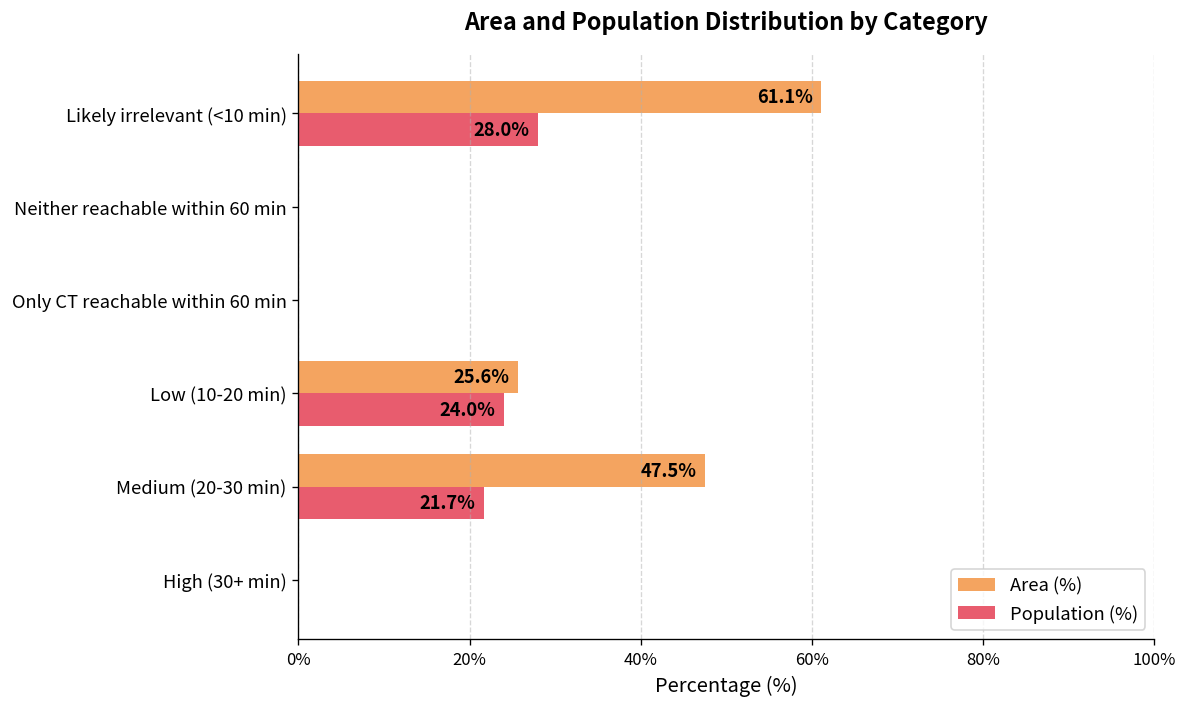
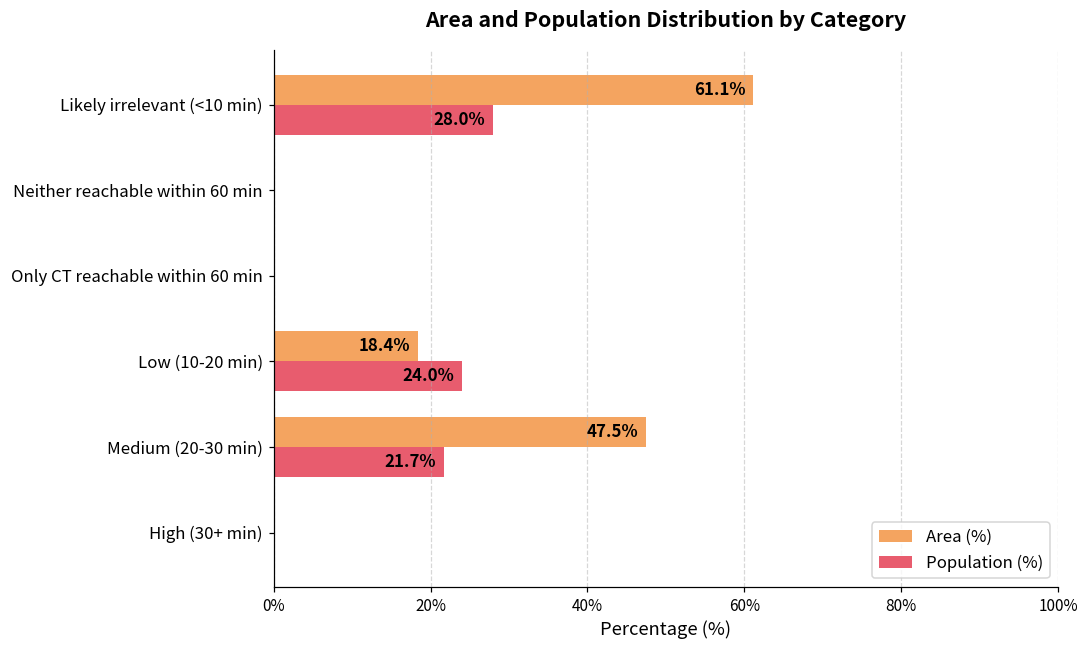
  {
    "Area (%)": {
      "Likely irrelevant (<10 min)": "61.1%",
-     "Low (10-20 min)": "25.6%",
+     "Low (10-20 min)": "18.4%",
      "Medium (20-30 min)": "47.5%"
    },
    "Population (%)": {
      "Likely irrelevant (<10 min)": "28.0%",
      "Low (10-20 min)": "24.0%",
      "Medium (20-30 min)": "21.7%"
    }
  }
